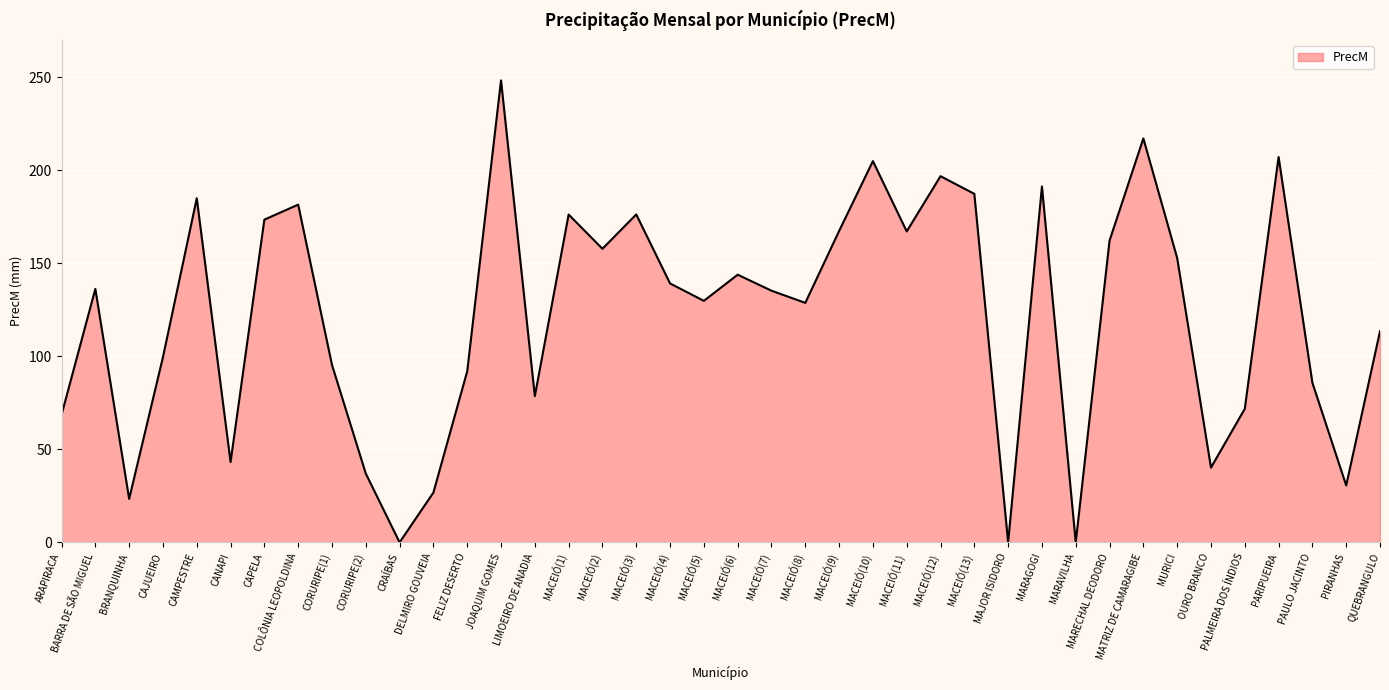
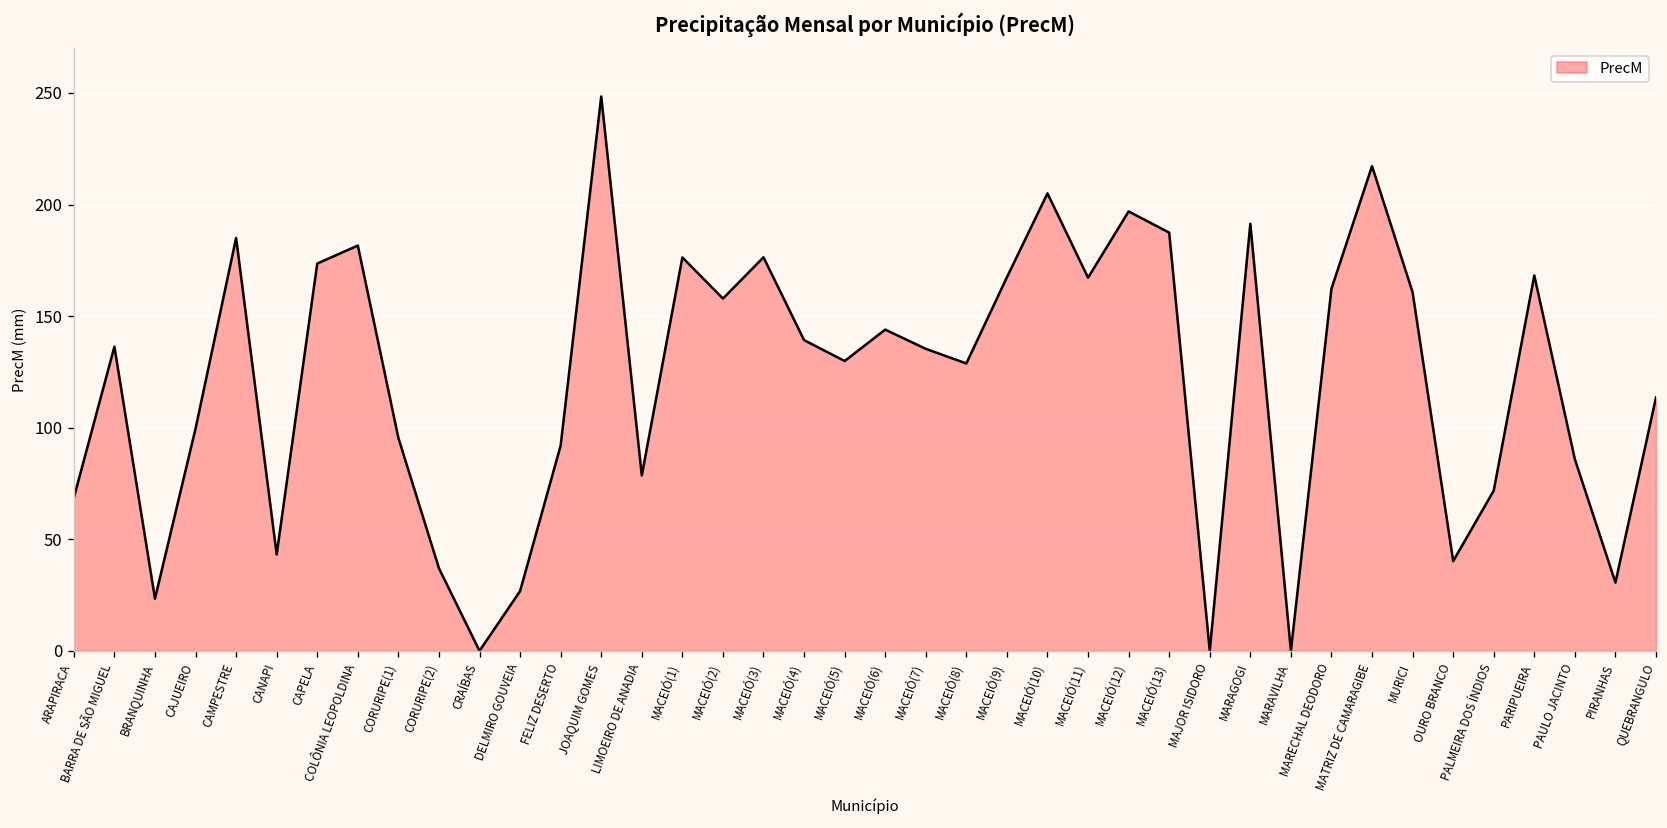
  {
    "ARAPIRACA": 69,
    "BARRA DE SÃO MIGUEL": 136,
    "BRANQUINHA": 23,
    "CAJUEIRO": 100,
    "CAMPESTRE": 185,
    "CANAPI": 43,
    "CAPELA": 174,
    "COLÔNIA LEOPOLDINA": 182,
    "CORURIPE(1)": 95,
    "CORURIPE(2)": 37,
    "CRAÍBAS": 0,
    "DELMIRO GOUVEIA": 27,
    "FELIZ DESERTO": 92,
    "JOAQUIM GOMES": 248,
    "LIMOEIRO DE ANADIA": 79,
    "MACEIÓ(1)": 176,
    "MACEIÓ(2)": 158,
    "MACEIÓ(3)": 176,
    "MACEIÓ(4)": 139,
    "MACEIÓ(5)": 130,
    "MACEIÓ(6)": 144,
    "MACEIÓ(7)": 135,
    "MACEIÓ(8)": 129,
    "MACEIÓ(9)": 167,
    "MACEIÓ(10)": 205,
    "MACEIÓ(11)": 167,
    "MACEIÓ(12)": 197,
    "MACEIÓ(13)": 187,
    "MAJOR ISIDORO": 0,
    "MARAGOGI": 191,
    "MARAVILHA": 0,
    "MARECHAL DEODORO": 162,
    "MATRIZ DE CAMARAGIBE": 217,
-   "MURICI": 153,
+   "MURICI": 161,
    "OURO BRANCO": 40,
    "PALMEIRA DOS ÍNDIOS": 72,
-   "PARIPUEIRA": 207,
+   "PARIPUEIRA": 168,
    "PAULO JACINTO": 86,
    "PIRANHAS": 31,
    "QUEBRANGULO": 114
  }
